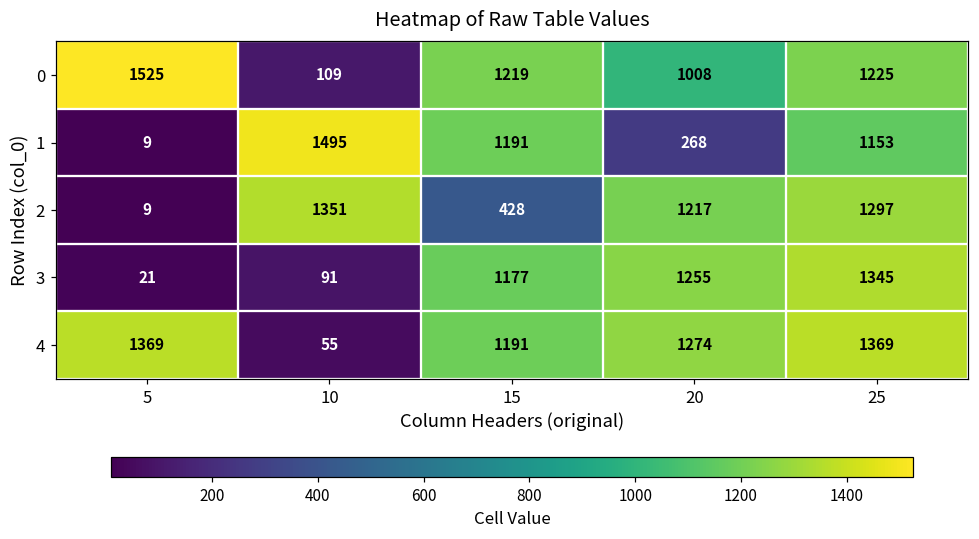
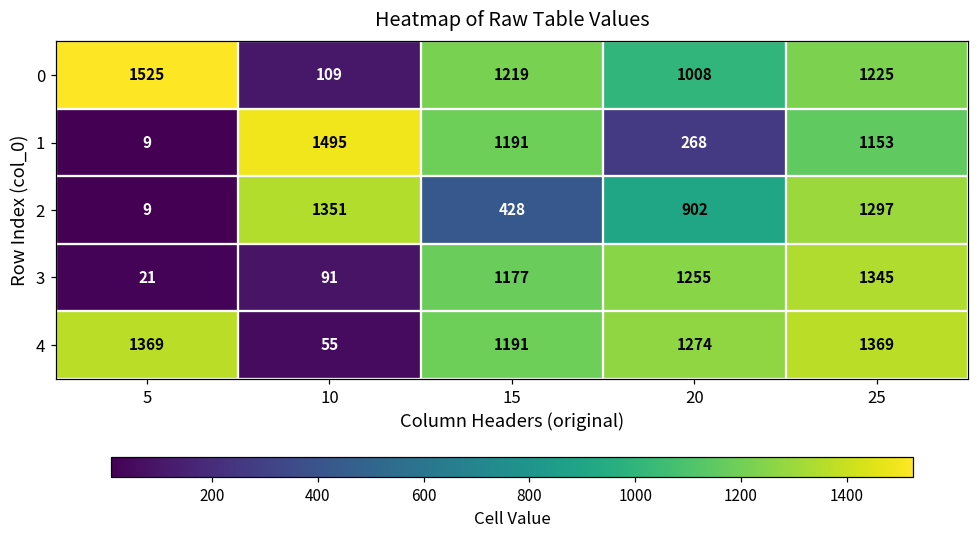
  {
    "0": {
      "5": 1525,
      "10": 109,
      "15": 1219,
      "20": 1008,
      "25": 1225
    },
    "1": {
      "5": 9,
      "10": 1495,
      "15": 1191,
      "20": 268,
      "25": 1153
    },
    "2": {
      "5": 9,
      "10": 1351,
      "15": 428,
-     "20": 1217,
+     "20": 902,
      "25": 1297
    },
    "3": {
      "5": 21,
      "10": 91,
      "15": 1177,
      "20": 1255,
      "25": 1345
    },
    "4": {
      "5": 1369,
      "10": 55,
      "15": 1191,
      "20": 1274,
      "25": 1369
    }
  }
